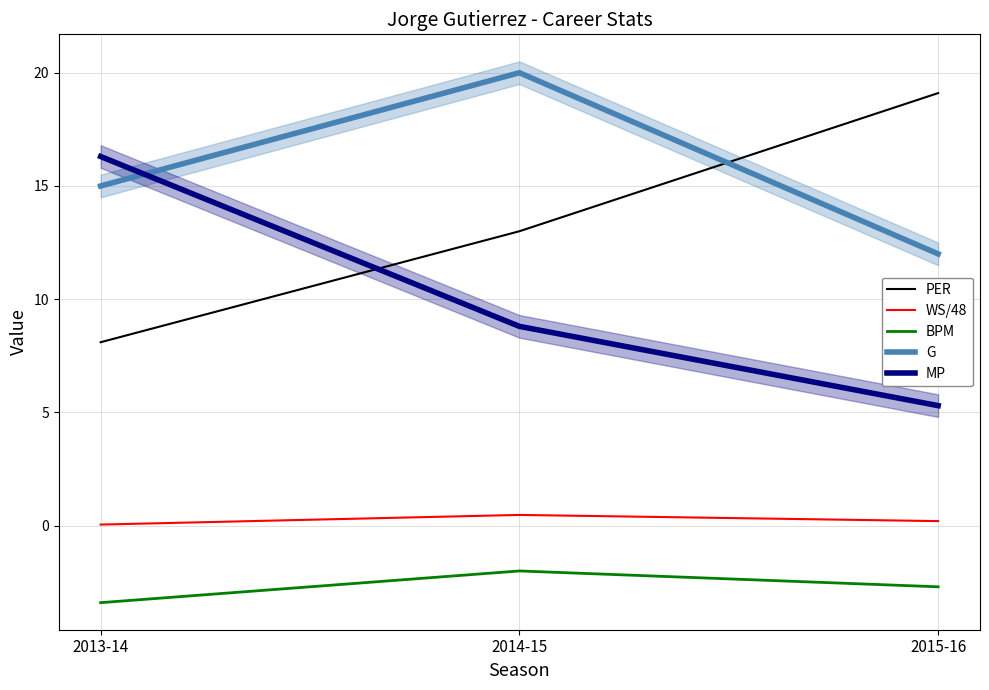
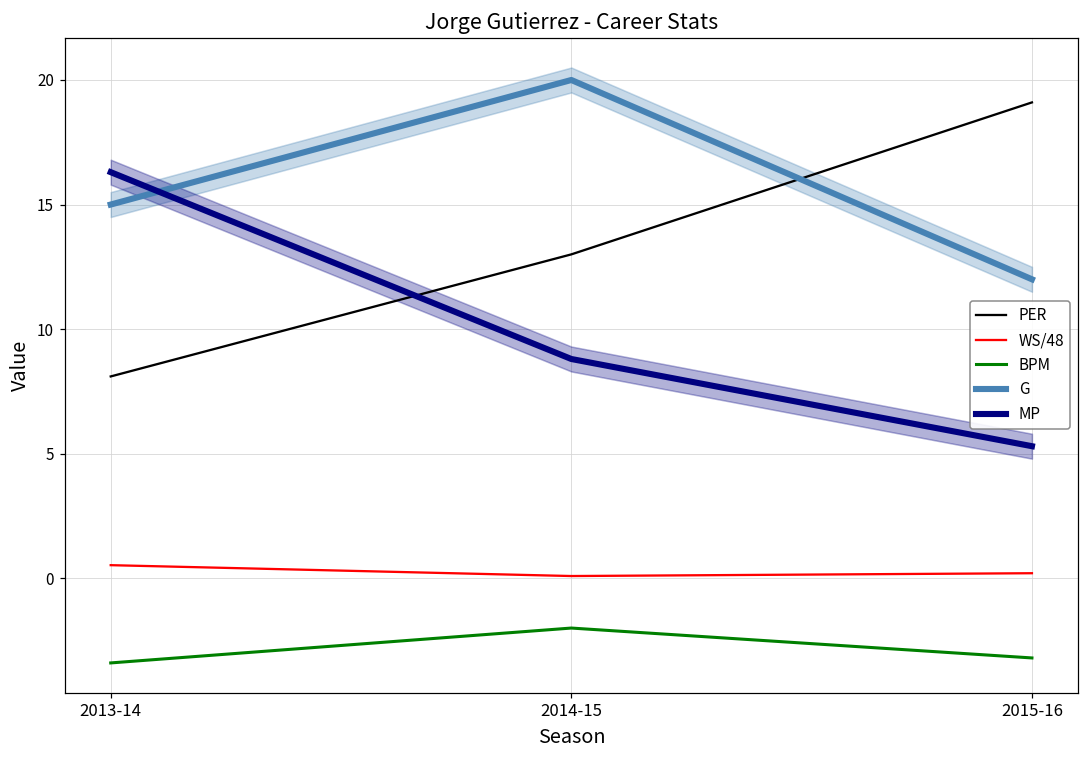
  {
    "PER": {
      "2013-14": 8.1,
      "2014-15": 13.0,
      "2015-16": 19.1
    },
    "WS/48": {
-     "2013-14": 0.0,
-     "2014-15": 0.5,
+     "2013-14": 0.5,
+     "2014-15": 0.1,
      "2015-16": 0.2
    },
    "BPM": {
      "2013-14": -3.4,
      "2014-15": -2.0,
-     "2015-16": -2.7
+     "2015-16": -3.2
    }
  }
